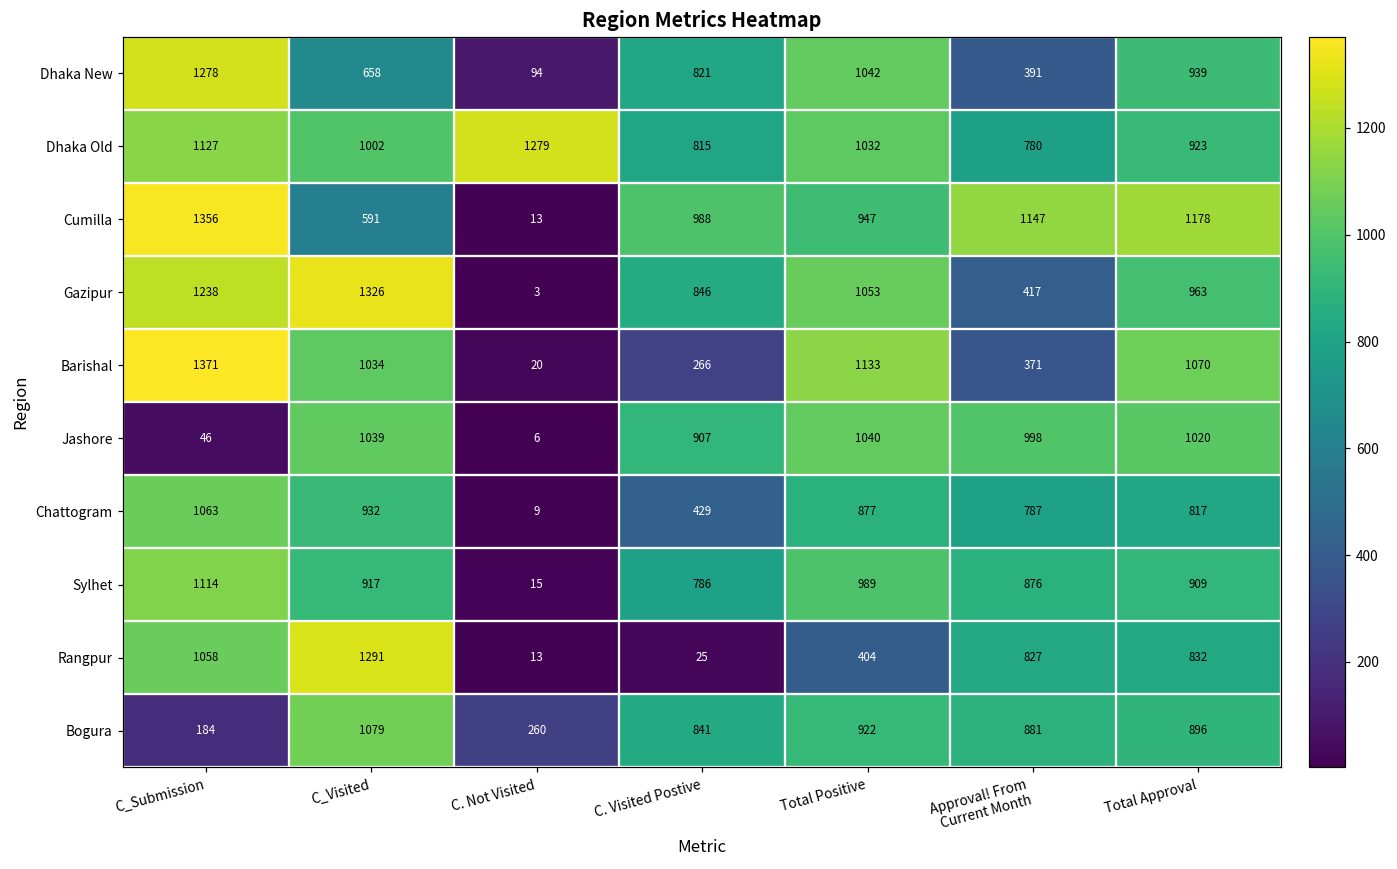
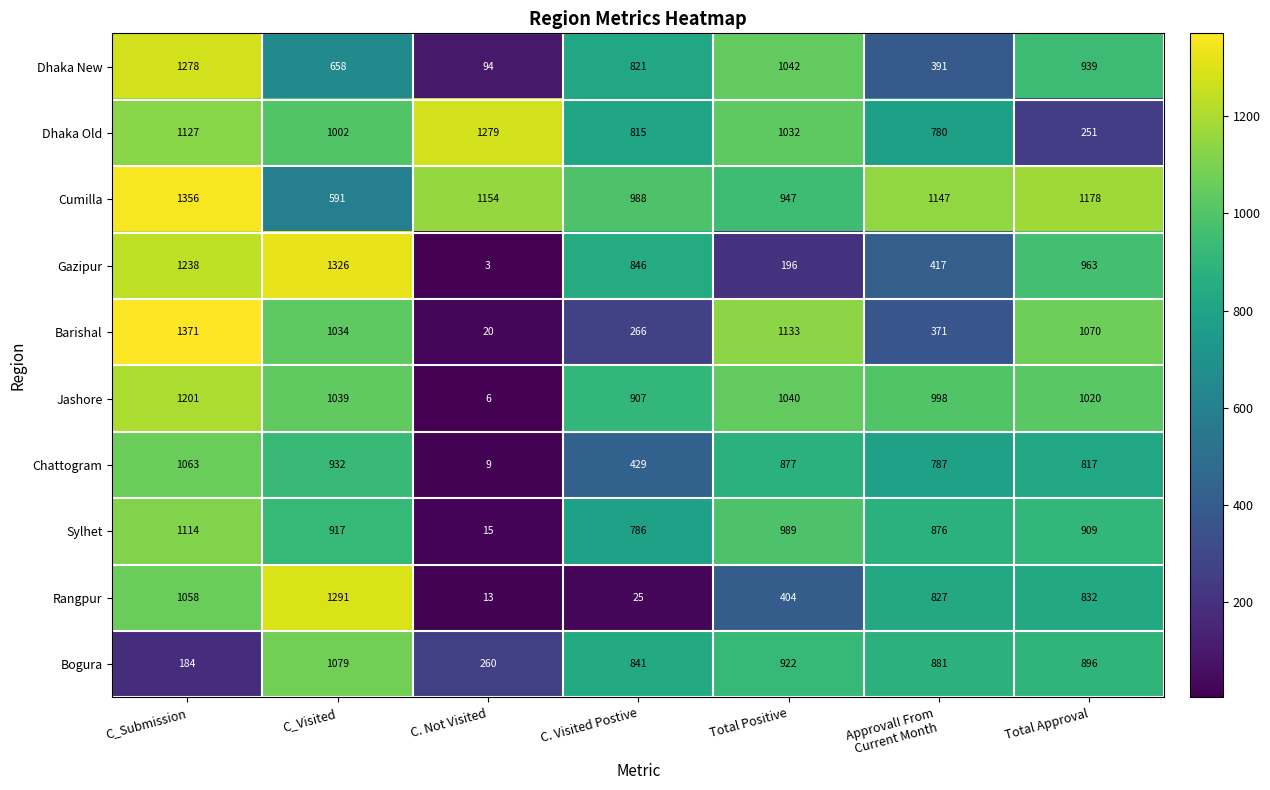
  {
    "Dhaka New": {
      "C_Submission": 1278,
      "C_Visited": 658,
      "C. Not Visited": 94,
      "C. Visited Postive": 821,
      "Total Positive": 1042,
      "Approval! From Current Month": 391,
      "Total Approval": 939
    },
    "Dhaka Old": {
      "C_Submission": 1127,
      "C_Visited": 1002,
      "C. Not Visited": 1279,
      "C. Visited Postive": 815,
      "Total Positive": 1032,
      "Approval! From Current Month": 780,
-     "Total Approval": 923
+     "Total Approval": 251
    },
    "Cumilla": {
      "C_Submission": 1356,
      "C_Visited": 591,
-     "C. Not Visited": 13,
+     "C. Not Visited": 1154,
      "C. Visited Postive": 988,
      "Total Positive": 947,
      "Approval! From Current Month": 1147,
      "Total Approval": 1178
    },
    "Gazipur": {
      "C_Submission": 1238,
      "C_Visited": 1326,
      "C. Not Visited": 3,
      "C. Visited Postive": 846,
-     "Total Positive": 1053,
+     "Total Positive": 196,
      "Approval! From Current Month": 417,
      "Total Approval": 963
    },
    "Barishal": {
      "C_Submission": 1371,
      "C_Visited": 1034,
      "C. Not Visited": 20,
      "C. Visited Postive": 266,
      "Total Positive": 1133,
      "Approval! From Current Month": 371,
      "Total Approval": 1070
    },
    "Jashore": {
-     "C_Submission": 46,
+     "C_Submission": 1201,
      "C_Visited": 1039,
      "C. Not Visited": 6,
      "C. Visited Postive": 907,
      "Total Positive": 1040,
      "Approval! From Current Month": 998,
      "Total Approval": 1020
    },
    "Chattogram": {
      "C_Submission": 1063,
      "C_Visited": 932,
      "C. Not Visited": 9,
      "C. Visited Postive": 429,
      "Total Positive": 877,
      "Approval! From Current Month": 787,
      "Total Approval": 817
    },
    "Sylhet": {
      "C_Submission": 1114,
      "C_Visited": 917,
      "C. Not Visited": 15,
      "C. Visited Postive": 786,
      "Total Positive": 989,
      "Approval! From Current Month": 876,
      "Total Approval": 909
    },
    "Rangpur": {
      "C_Submission": 1058,
      "C_Visited": 1291,
      "C. Not Visited": 13,
      "C. Visited Postive": 25,
      "Total Positive": 404,
      "Approval! From Current Month": 827,
      "Total Approval": 832
    },
    "Bogura": {
      "C_Submission": 184,
      "C_Visited": 1079,
      "C. Not Visited": 260,
      "C. Visited Postive": 841,
      "Total Positive": 922,
      "Approval! From Current Month": 881,
      "Total Approval": 896
    }
  }
